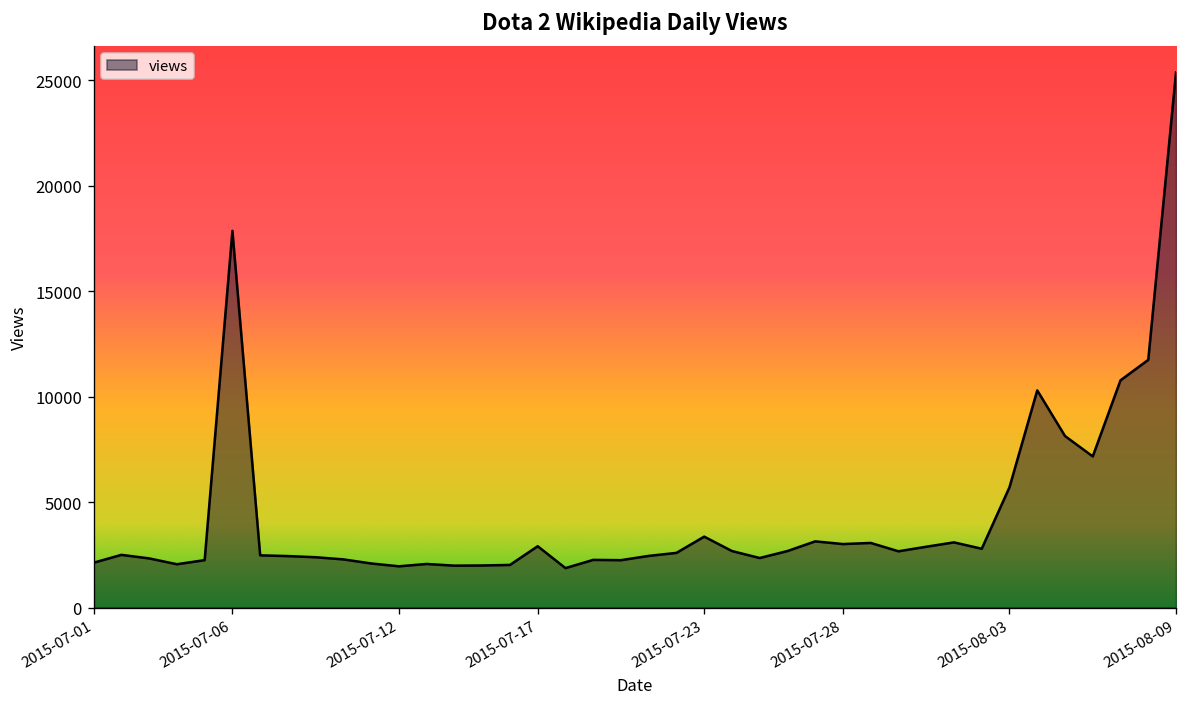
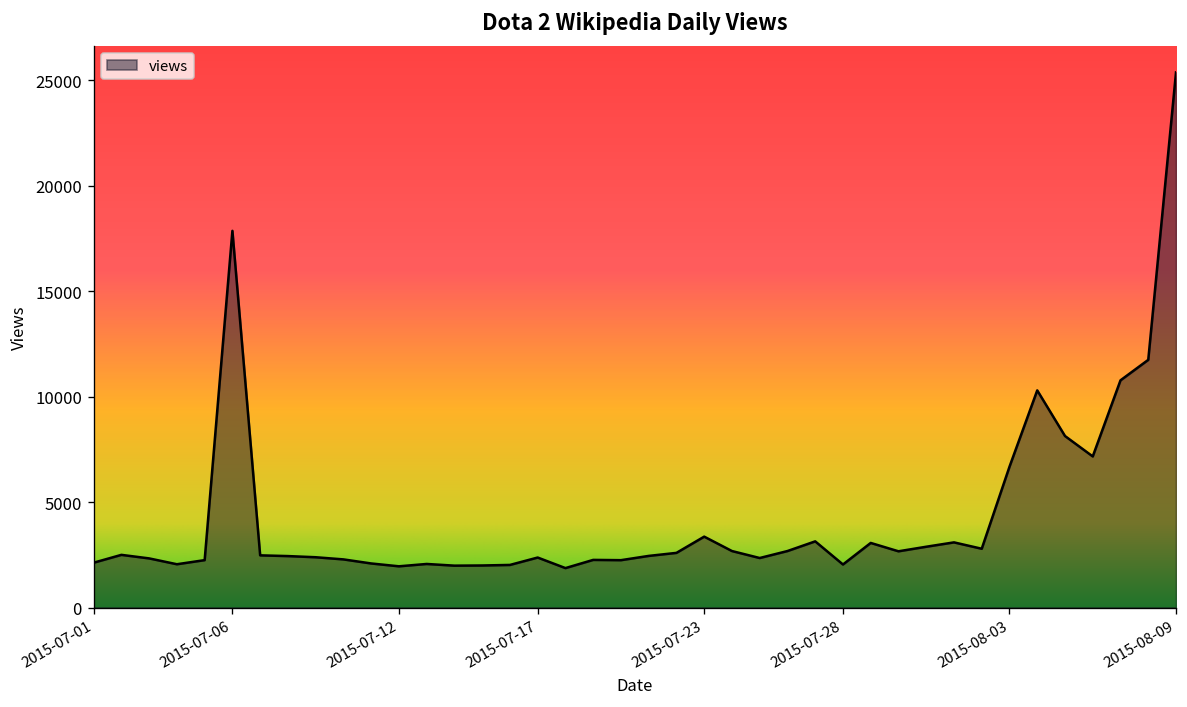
  {
    "2015-07-01": 2100,
    "2015-07-06": 17900,
    "2015-07-12": 2000,
-   "2015-07-17": 2900,
+   "2015-07-17": 2400,
    "2015-07-23": 3400,
-   "2015-07-28": 3000,
-   "2015-08-03": 5700,
+   "2015-07-28": 2000,
+   "2015-08-03": 6700,
    "2015-08-09": 25400
  }
